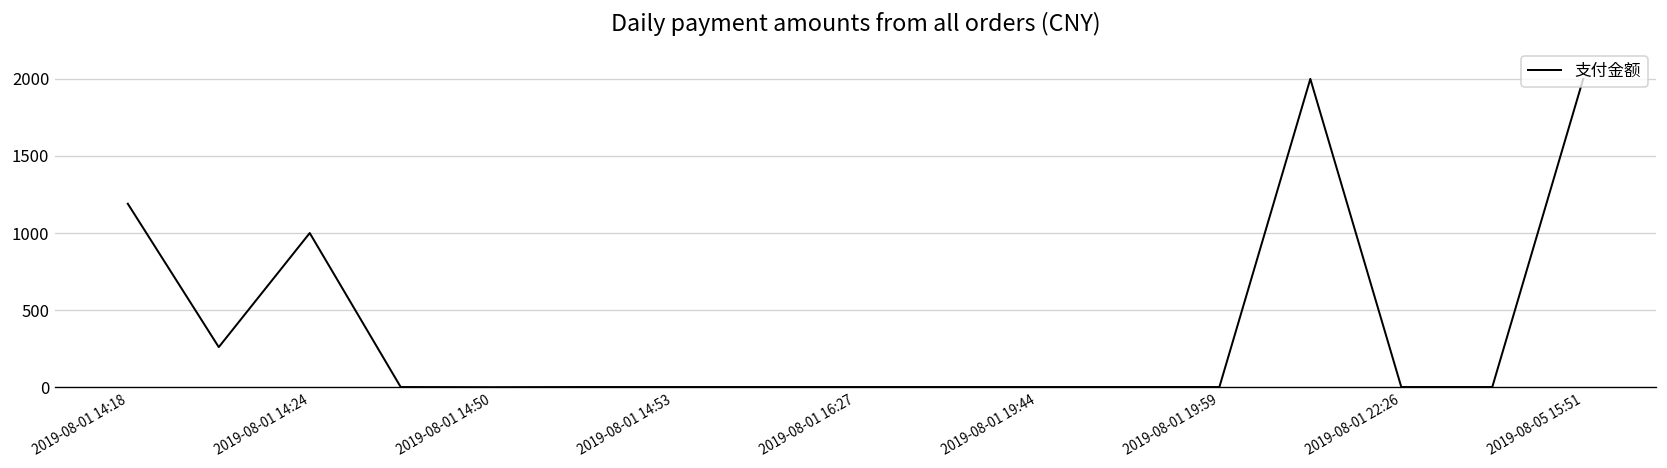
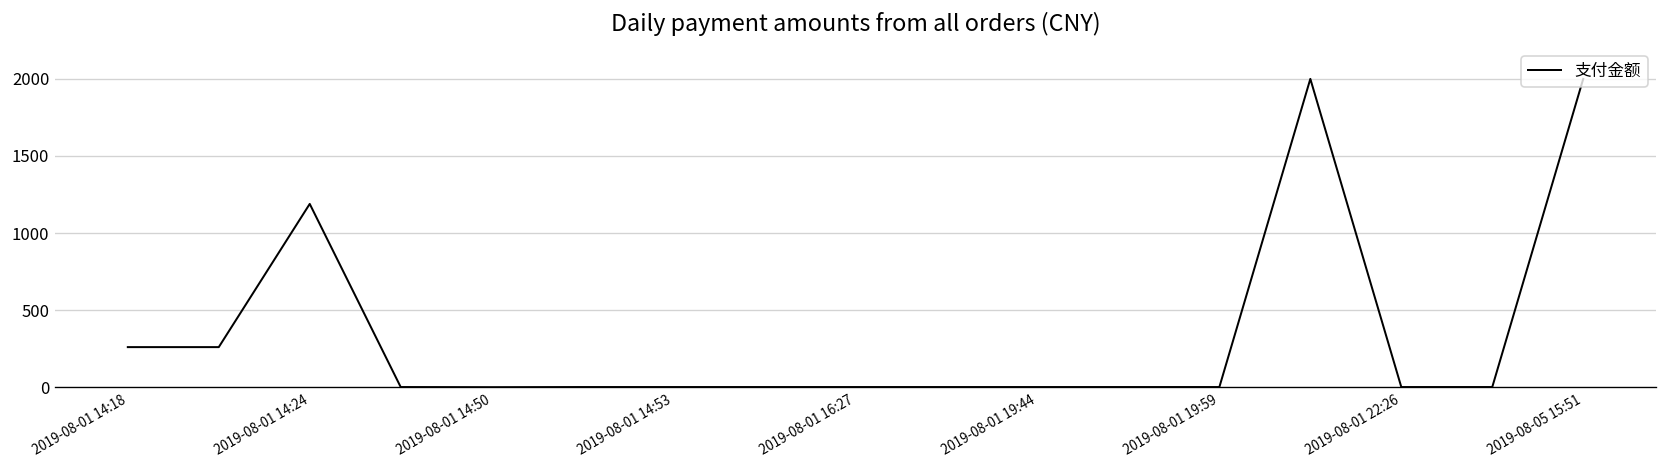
  {
-   "2019-08-01 14:18": 1190,
-   "2019-08-01 14:24": 1000,
+   "2019-08-01 14:18": 260,
+   "2019-08-01 14:24": 1190,
    "2019-08-01 14:50": 0,
    "2019-08-01 14:53": 0,
    "2019-08-01 16:27": 0,
    "2019-08-01 19:44": 0,
    "2019-08-01 19:59": 0
  }
